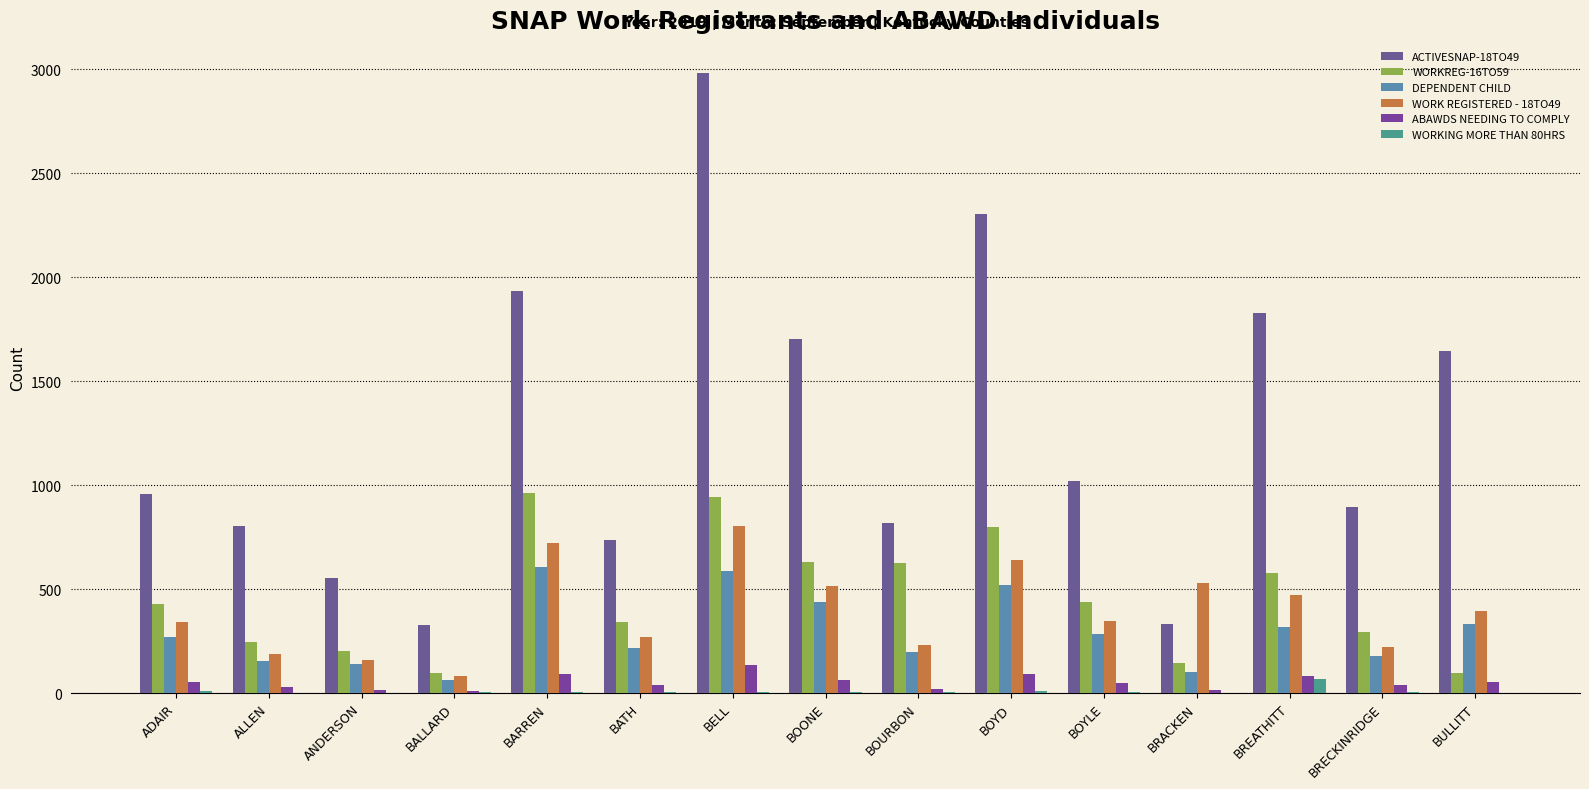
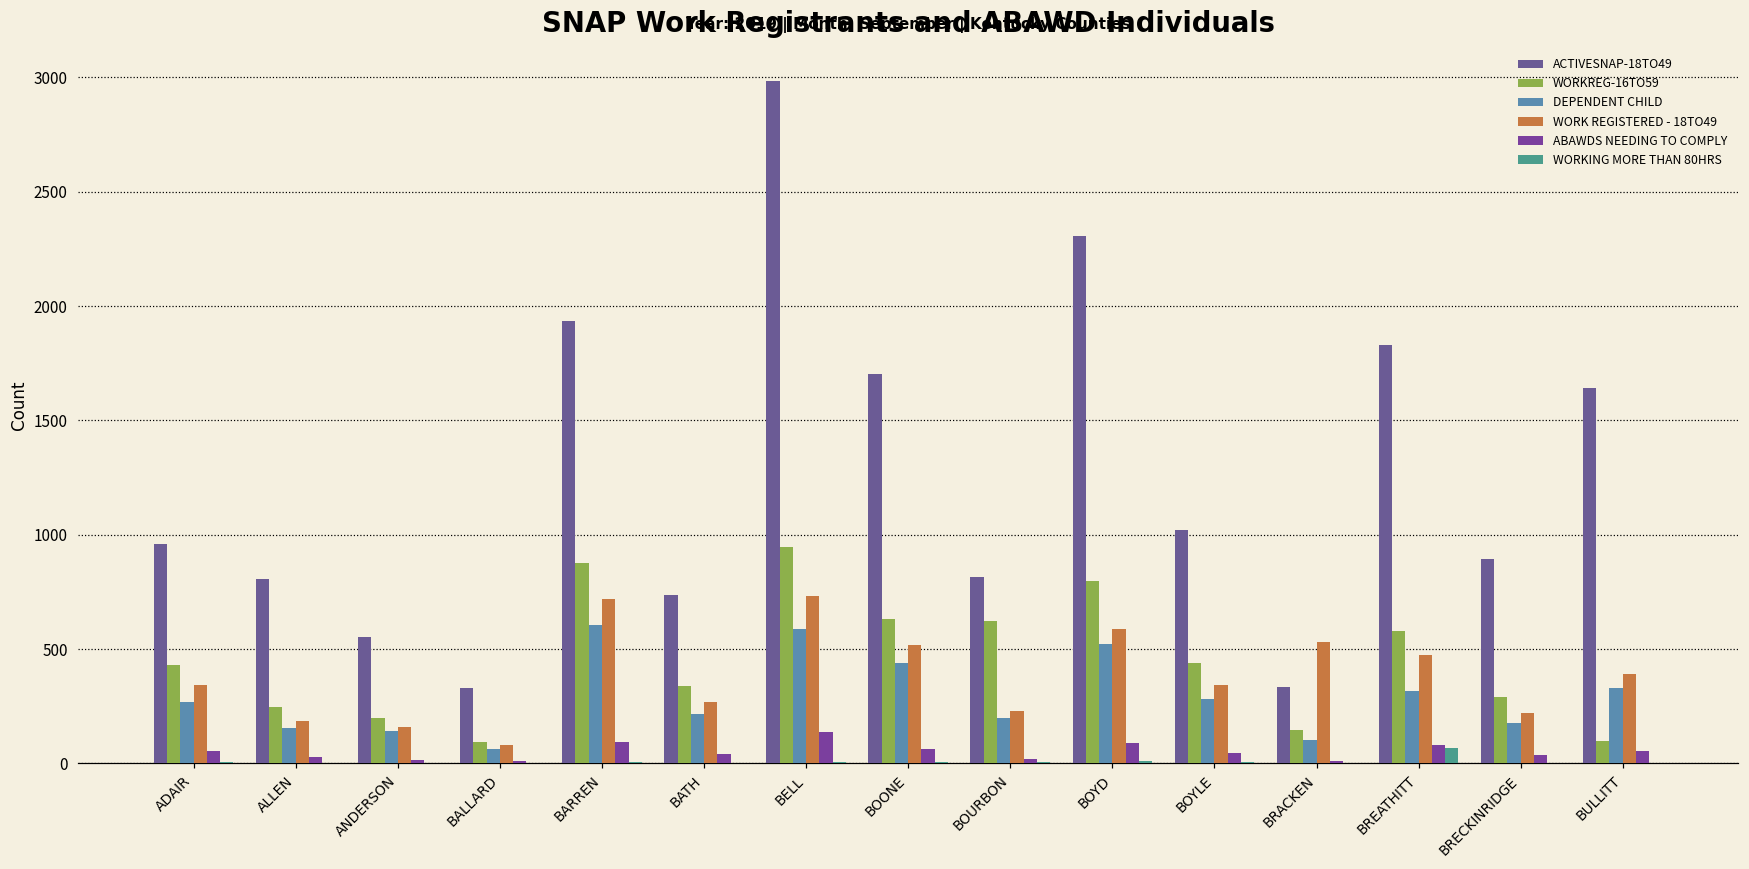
  {
    "WORKREG-16TO59": {
      "ADAIR": 430,
      "ALLEN": 250,
      "ANDERSON": 200,
      "BALLARD": 100,
-     "BARREN": 960,
+     "BARREN": 880,
      "BATH": 340,
      "BELL": 950,
      "BOONE": 630,
      "BOURBON": 620,
      "BOYD": 800,
      "BOYLE": 440,
      "BRACKEN": 150,
      "BREATHITT": 580,
      "BRECKINRIDGE": 290,
      "BULLITT": 100
    },
    "WORK REGISTERED - 18TO49": {
      "ADAIR": 340,
      "ALLEN": 190,
      "ANDERSON": 160,
      "BALLARD": 80,
      "BARREN": 720,
      "BATH": 270,
-     "BELL": 800,
+     "BELL": 730,
      "BOONE": 520,
      "BOURBON": 230,
-     "BOYD": 640,
+     "BOYD": 590,
      "BOYLE": 350,
      "BRACKEN": 530,
      "BREATHITT": 470,
      "BRECKINRIDGE": 220,
      "BULLITT": 390
    }
  }
